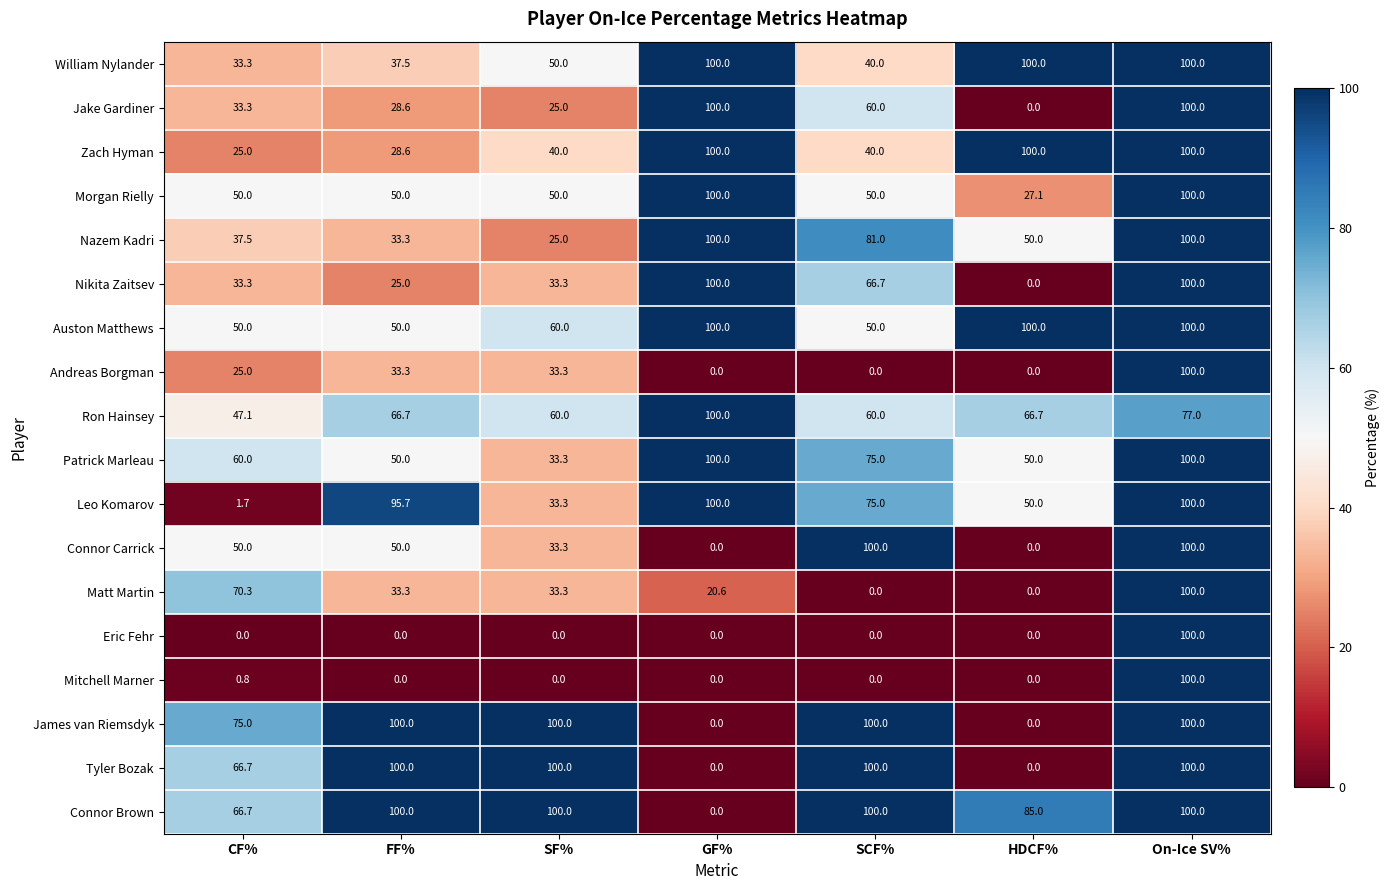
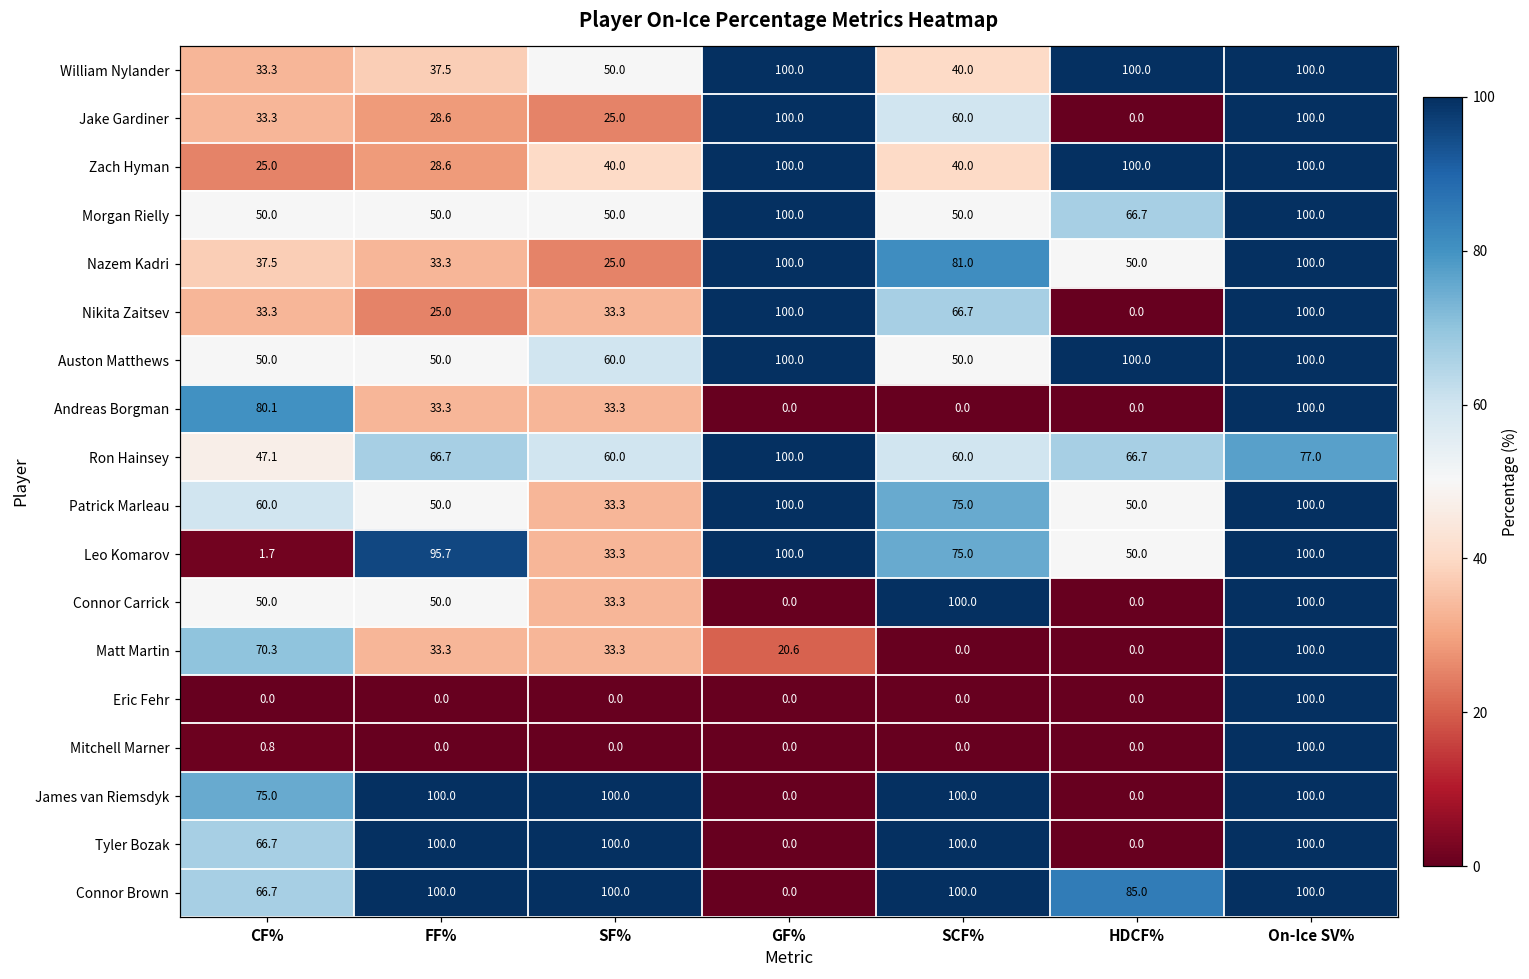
  {
    "William Nylander": {
      "CF%": 33.3,
      "FF%": 37.5,
      "SF%": 50.0,
      "GF%": 100.0,
      "SCF%": 40.0,
      "HDCF%": 100.0,
      "On-Ice SV%": 100.0
    },
    "Jake Gardiner": {
      "CF%": 33.3,
      "FF%": 28.6,
      "SF%": 25.0,
      "GF%": 100.0,
      "SCF%": 60.0,
      "HDCF%": 0.0,
      "On-Ice SV%": 100.0
    },
    "Zach Hyman": {
      "CF%": 25.0,
      "FF%": 28.6,
      "SF%": 40.0,
      "GF%": 100.0,
      "SCF%": 40.0,
      "HDCF%": 100.0,
      "On-Ice SV%": 100.0
    },
    "Morgan Rielly": {
      "CF%": 50.0,
      "FF%": 50.0,
      "SF%": 50.0,
      "GF%": 100.0,
      "SCF%": 50.0,
-     "HDCF%": 27.1,
+     "HDCF%": 66.7,
      "On-Ice SV%": 100.0
    },
    "Nazem Kadri": {
      "CF%": 37.5,
      "FF%": 33.3,
      "SF%": 25.0,
      "GF%": 100.0,
      "SCF%": 81.0,
      "HDCF%": 50.0,
      "On-Ice SV%": 100.0
    },
    "Nikita Zaitsev": {
      "CF%": 33.3,
      "FF%": 25.0,
      "SF%": 33.3,
      "GF%": 100.0,
      "SCF%": 66.7,
      "HDCF%": 0.0,
      "On-Ice SV%": 100.0
    },
    "Auston Matthews": {
      "CF%": 50.0,
      "FF%": 50.0,
      "SF%": 60.0,
      "GF%": 100.0,
      "SCF%": 50.0,
      "HDCF%": 100.0,
      "On-Ice SV%": 100.0
    },
    "Andreas Borgman": {
-     "CF%": 25.0,
+     "CF%": 80.1,
      "FF%": 33.3,
      "SF%": 33.3,
      "GF%": 0.0,
      "SCF%": 0.0,
      "HDCF%": 0.0,
      "On-Ice SV%": 100.0
    },
    "Ron Hainsey": {
      "CF%": 47.1,
      "FF%": 66.7,
      "SF%": 60.0,
      "GF%": 100.0,
      "SCF%": 60.0,
      "HDCF%": 66.7,
      "On-Ice SV%": 77.0
    },
    "Patrick Marleau": {
      "CF%": 60.0,
      "FF%": 50.0,
      "SF%": 33.3,
      "GF%": 100.0,
      "SCF%": 75.0,
      "HDCF%": 50.0,
      "On-Ice SV%": 100.0
    },
    "Leo Komarov": {
      "CF%": 1.7,
      "FF%": 95.7,
      "SF%": 33.3,
      "GF%": 100.0,
      "SCF%": 75.0,
      "HDCF%": 50.0,
      "On-Ice SV%": 100.0
    },
    "Connor Carrick": {
      "CF%": 50.0,
      "FF%": 50.0,
      "SF%": 33.3,
      "GF%": 0.0,
      "SCF%": 100.0,
      "HDCF%": 0.0,
      "On-Ice SV%": 100.0
    },
    "Matt Martin": {
      "CF%": 70.3,
      "FF%": 33.3,
      "SF%": 33.3,
      "GF%": 20.6,
      "SCF%": 0.0,
      "HDCF%": 0.0,
      "On-Ice SV%": 100.0
    },
    "Eric Fehr": {
      "CF%": 0.0,
      "FF%": 0.0,
      "SF%": 0.0,
      "GF%": 0.0,
      "SCF%": 0.0,
      "HDCF%": 0.0,
      "On-Ice SV%": 100.0
    },
    "Mitchell Marner": {
      "CF%": 0.8,
      "FF%": 0.0,
      "SF%": 0.0,
      "GF%": 0.0,
      "SCF%": 0.0,
      "HDCF%": 0.0,
      "On-Ice SV%": 100.0
    },
    "James van Riemsdyk": {
      "CF%": 75.0,
      "FF%": 100.0,
      "SF%": 100.0,
      "GF%": 0.0,
      "SCF%": 100.0,
      "HDCF%": 0.0,
      "On-Ice SV%": 100.0
    },
    "Tyler Bozak": {
      "CF%": 66.7,
      "FF%": 100.0,
      "SF%": 100.0,
      "GF%": 0.0,
      "SCF%": 100.0,
      "HDCF%": 0.0,
      "On-Ice SV%": 100.0
    },
    "Connor Brown": {
      "CF%": 66.7,
      "FF%": 100.0,
      "SF%": 100.0,
      "GF%": 0.0,
      "SCF%": 100.0,
      "HDCF%": 85.0,
      "On-Ice SV%": 100.0
    }
  }
